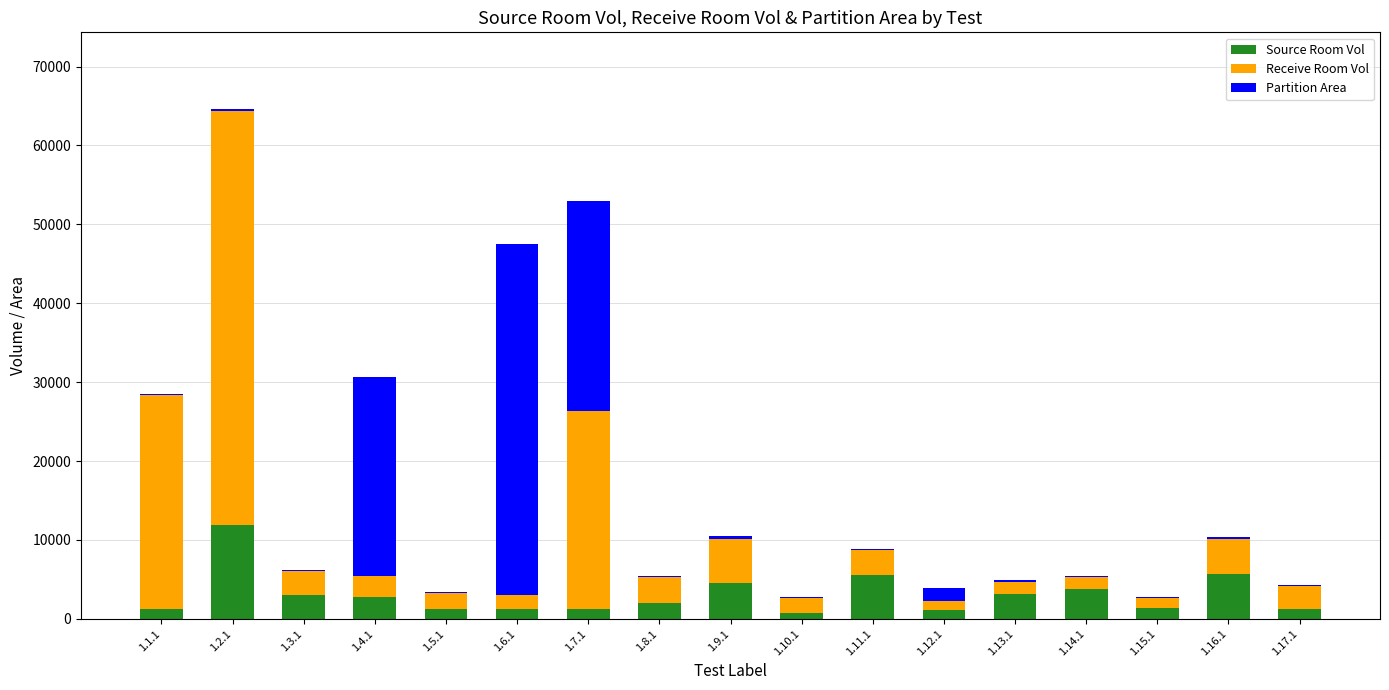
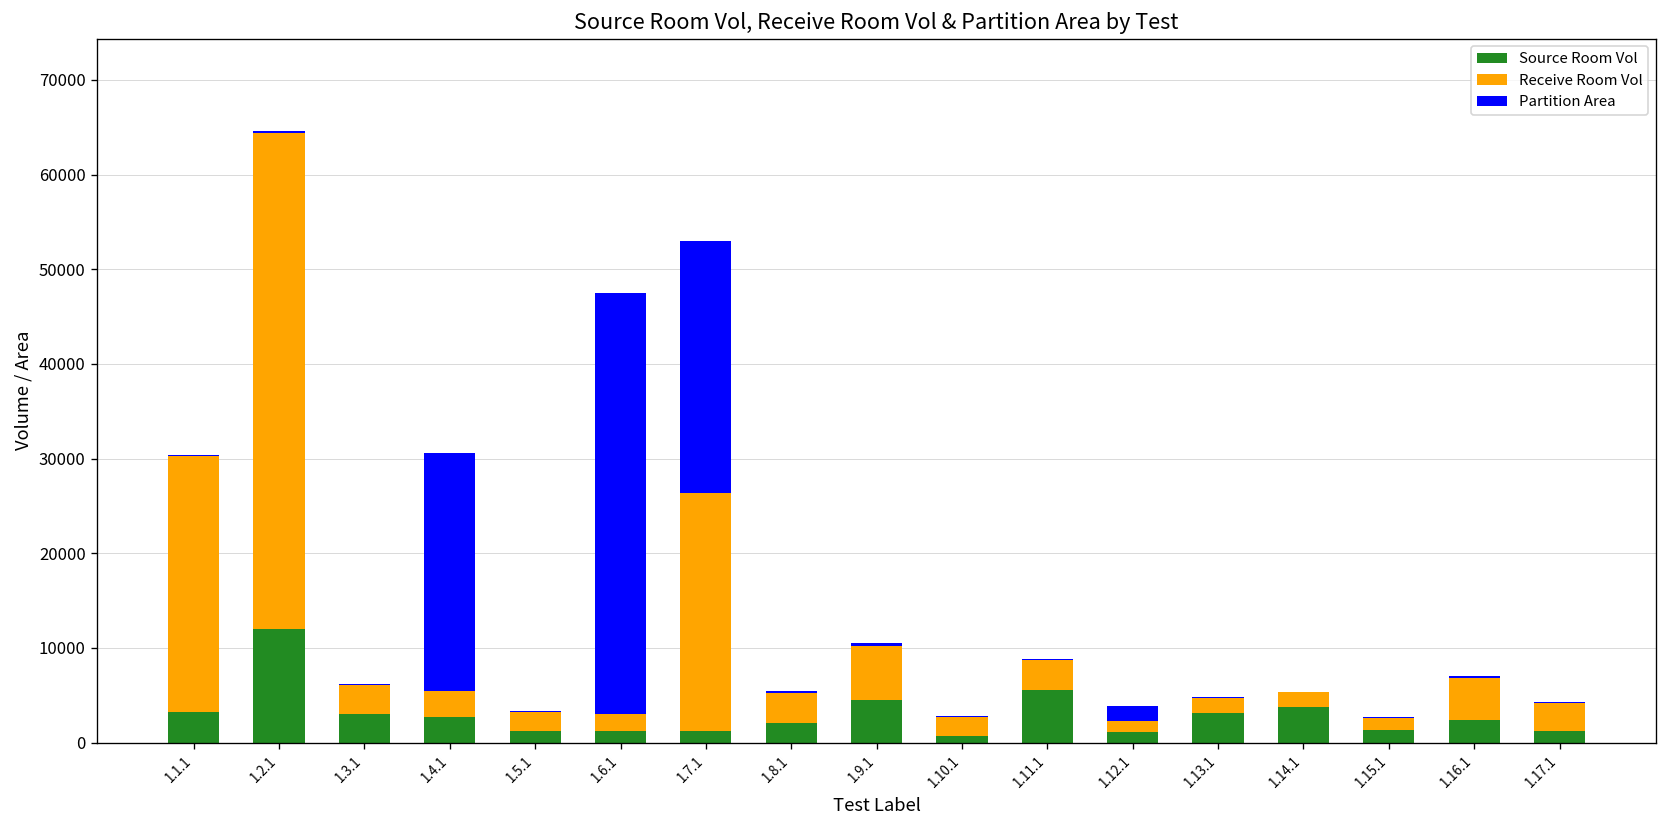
  {
    "Source Room Vol": {
-     "1.1.1": 1000,
+     "1.1.1": 3000,
      "1.2.1": 12000,
      "1.3.1": 3000,
      "1.4.1": 3000,
      "1.5.1": 1000,
      "1.6.1": 1000,
      "1.7.1": 1000,
      "1.8.1": 2000,
      "1.9.1": 4000,
      "1.10.1": 1000,
      "1.11.1": 6000,
      "1.12.1": 1000,
      "1.13.1": 3000,
      "1.14.1": 4000,
      "1.15.1": 1000,
-     "1.16.1": 6000,
+     "1.16.1": 2000,
      "1.17.1": 1000
    },
    "Receive Room Vol": {
      "1.1.1": 27000,
      "1.2.1": 52000,
      "1.3.1": 3000,
      "1.4.1": 3000,
      "1.5.1": 2000,
      "1.6.1": 2000,
      "1.7.1": 25000,
      "1.8.1": 3000,
      "1.9.1": 6000,
      "1.10.1": 2000,
      "1.11.1": 3000,
      "1.12.1": 1000,
      "1.13.1": 2000,
      "1.14.1": 2000,
      "1.15.1": 1000,
      "1.16.1": 4000,
      "1.17.1": 3000
    },
    "Partition Area": {
      "1.4.1": 25000,
      "1.6.1": 45000,
      "1.7.1": 27000,
      "1.12.1": 2000
    }
  }
